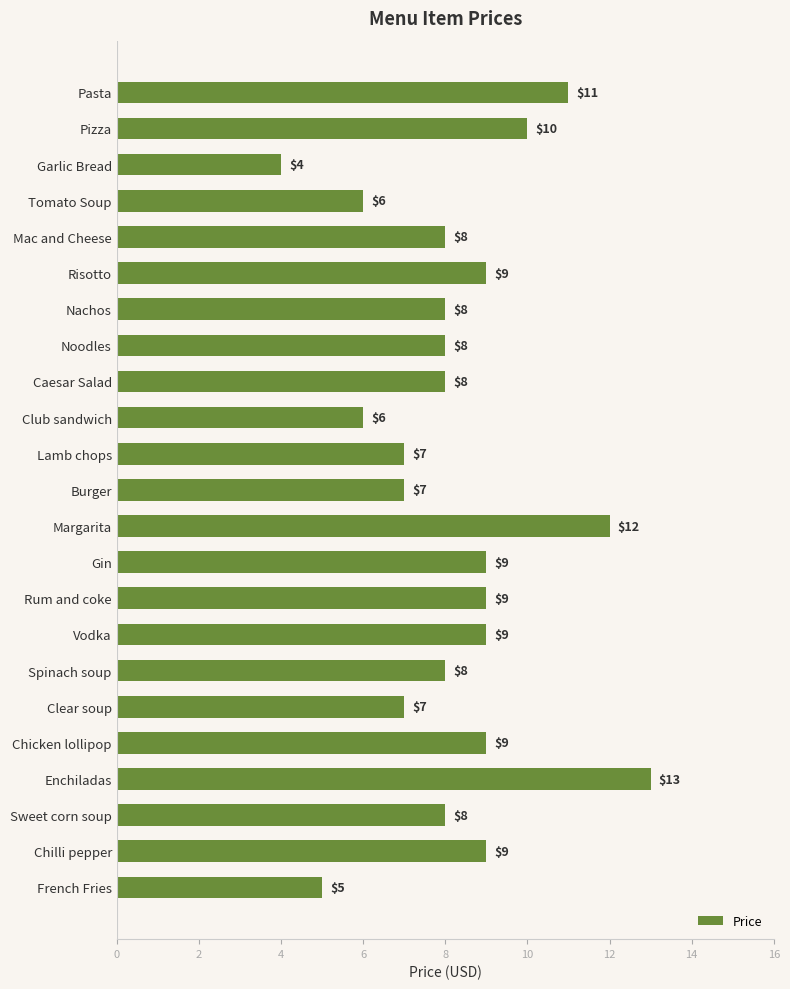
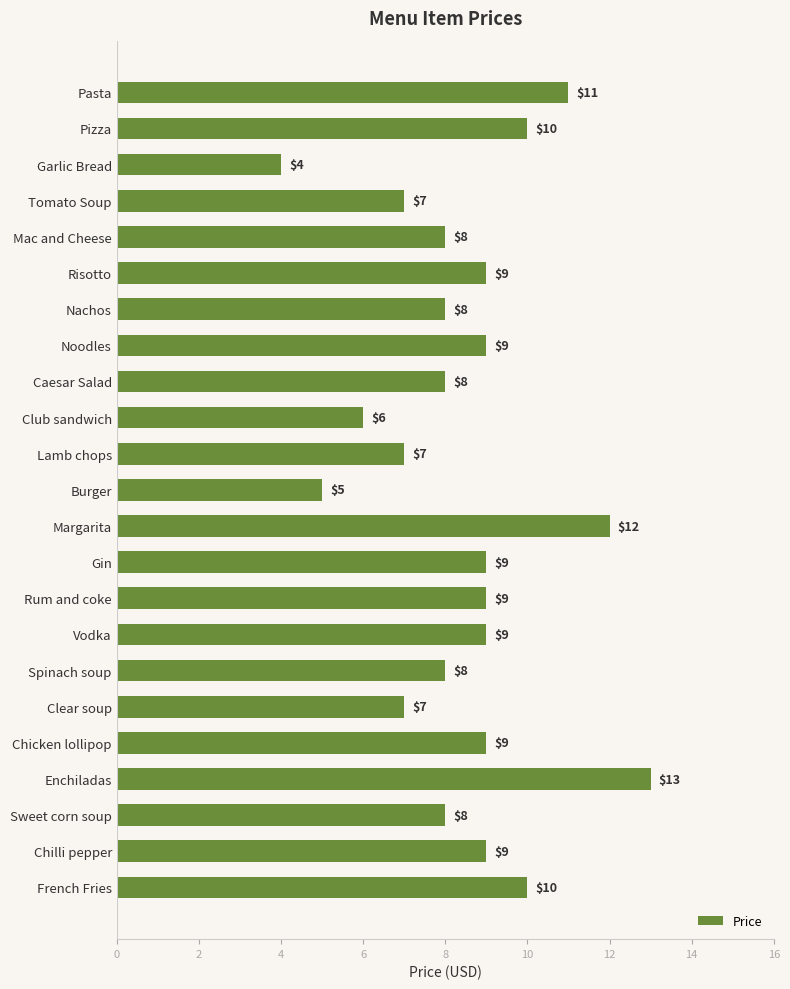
  {
    "Pasta": "$11",
    "Pizza": "$10",
    "Garlic Bread": "$4",
-   "Tomato Soup": "$6",
+   "Tomato Soup": "$7",
    "Mac and Cheese": "$8",
    "Risotto": "$9",
    "Nachos": "$8",
-   "Noodles": "$8",
+   "Noodles": "$9",
    "Caesar Salad": "$8",
    "Club sandwich": "$6",
    "Lamb chops": "$7",
-   "Burger": "$7",
+   "Burger": "$5",
    "Margarita": "$12",
    "Gin": "$9",
    "Rum and coke": "$9",
    "Vodka": "$9",
    "Spinach soup": "$8",
    "Clear soup": "$7",
    "Chicken lollipop": "$9",
    "Enchiladas": "$13",
    "Sweet corn soup": "$8",
    "Chilli pepper": "$9",
-   "French Fries": "$5"
+   "French Fries": "$10"
  }
